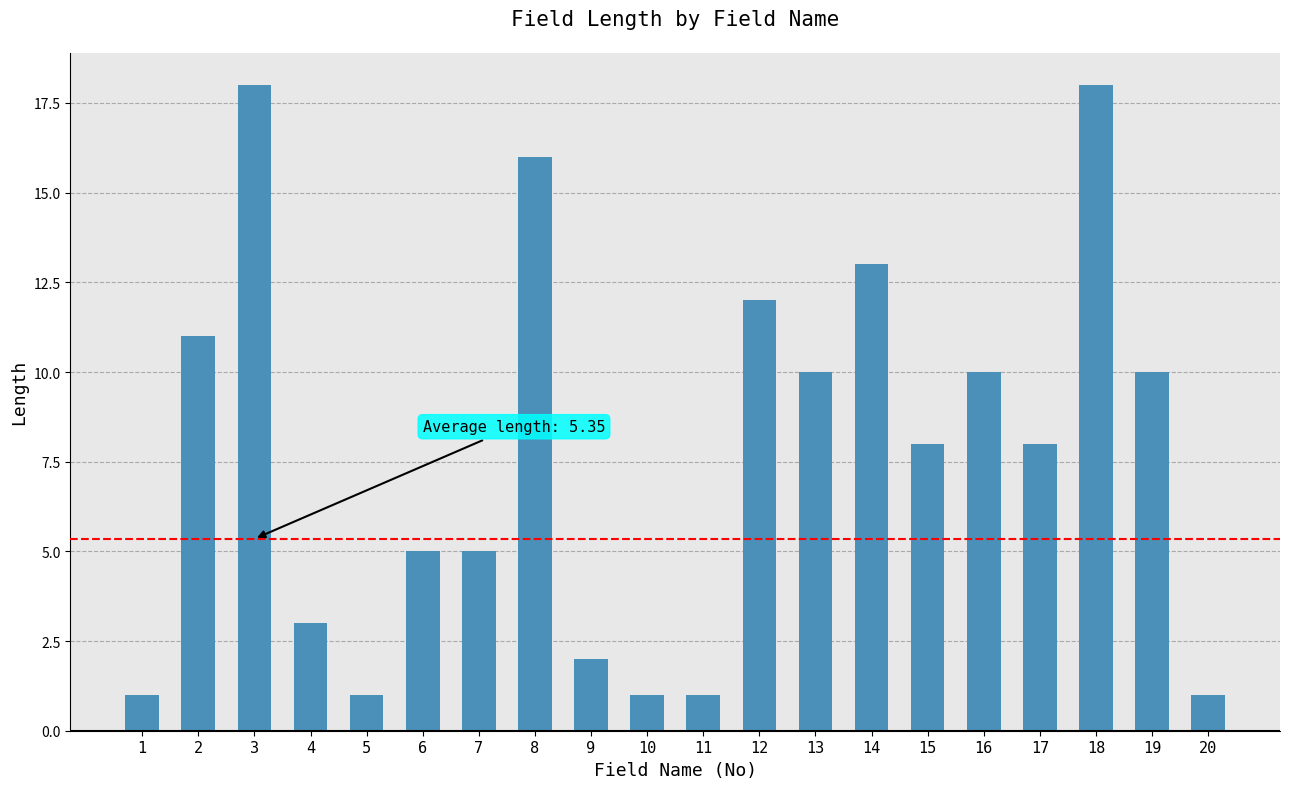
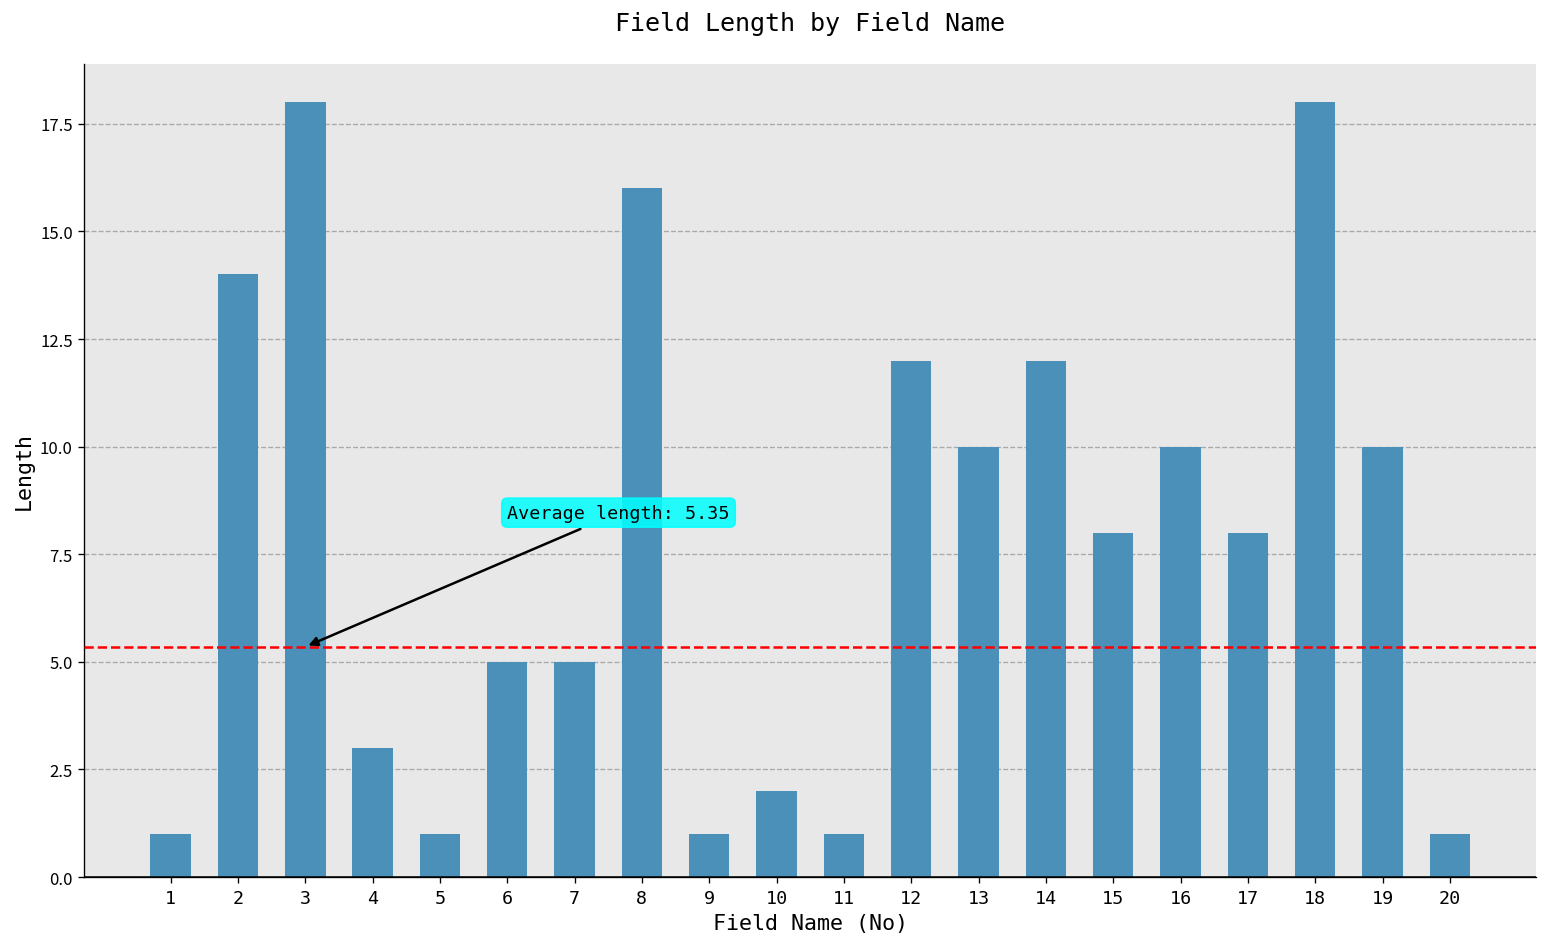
  {
    "1": 1,
-   "2": 11,
+   "2": 14,
    "3": 18,
    "4": 3,
    "5": 1,
    "8": 16,
-   "9": 2,
-   "10": 1,
+   "9": 1,
+   "10": 2,
    "11": 1,
    "12": 12,
    "13": 10,
-   "14": 13,
+   "14": 12,
    "15": 8,
    "16": 10,
    "17": 8,
    "18": 18,
    "19": 10,
    "20": 1
  }
